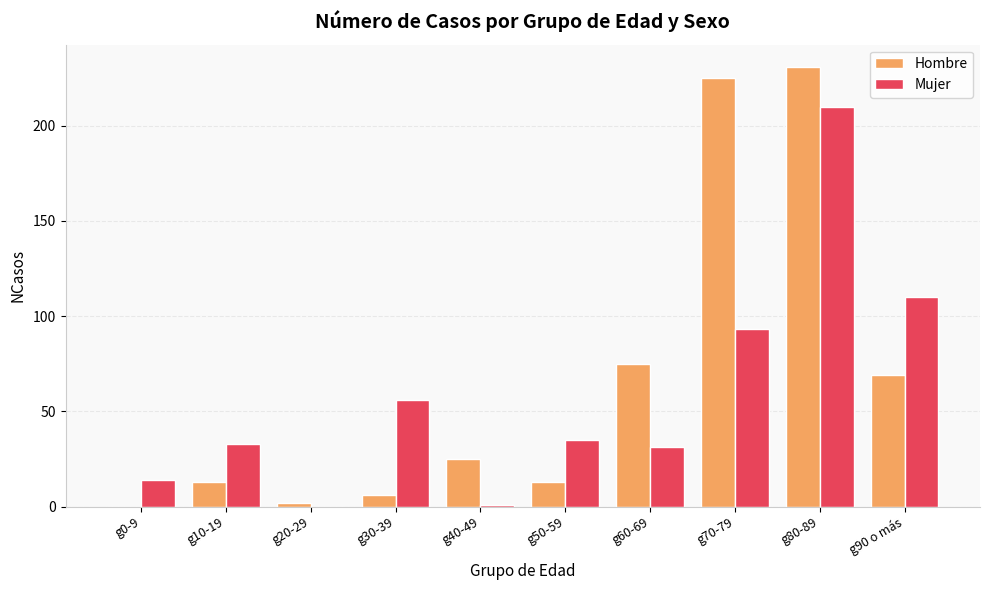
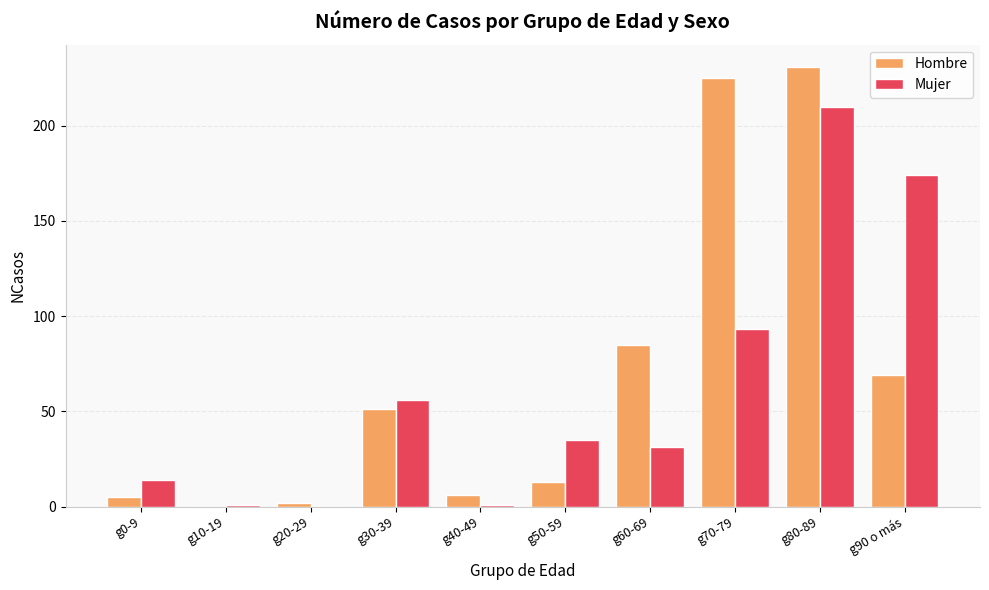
  {
    "Hombre": {
-     "g0-9": 0,
-     "g10-19": 13,
+     "g0-9": 5,
+     "g10-19": 0,
      "g20-29": 2,
-     "g30-39": 6,
-     "g40-49": 25,
+     "g30-39": 51,
+     "g40-49": 6,
      "g50-59": 13,
-     "g60-69": 75,
+     "g60-69": 85,
      "g70-79": 225,
      "g80-89": 231,
      "g90 o más": 69
    },
    "Mujer": {
      "g0-9": 14,
-     "g10-19": 33,
+     "g10-19": 1,
      "g20-29": 0,
      "g30-39": 56,
      "g50-59": 35,
      "g60-69": 31,
      "g70-79": 93,
      "g80-89": 210,
-     "g90 o más": 110
+     "g90 o más": 174
    }
  }
